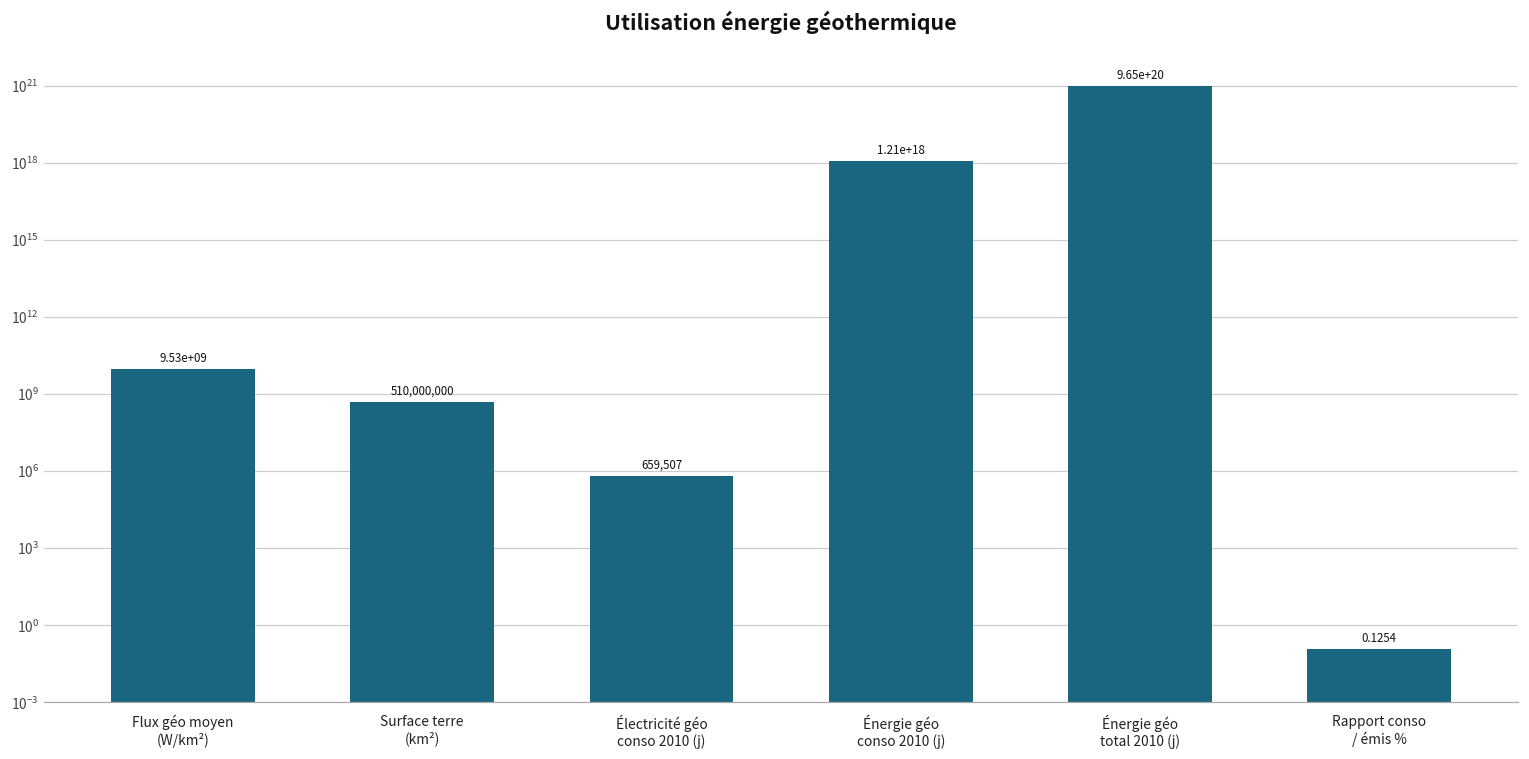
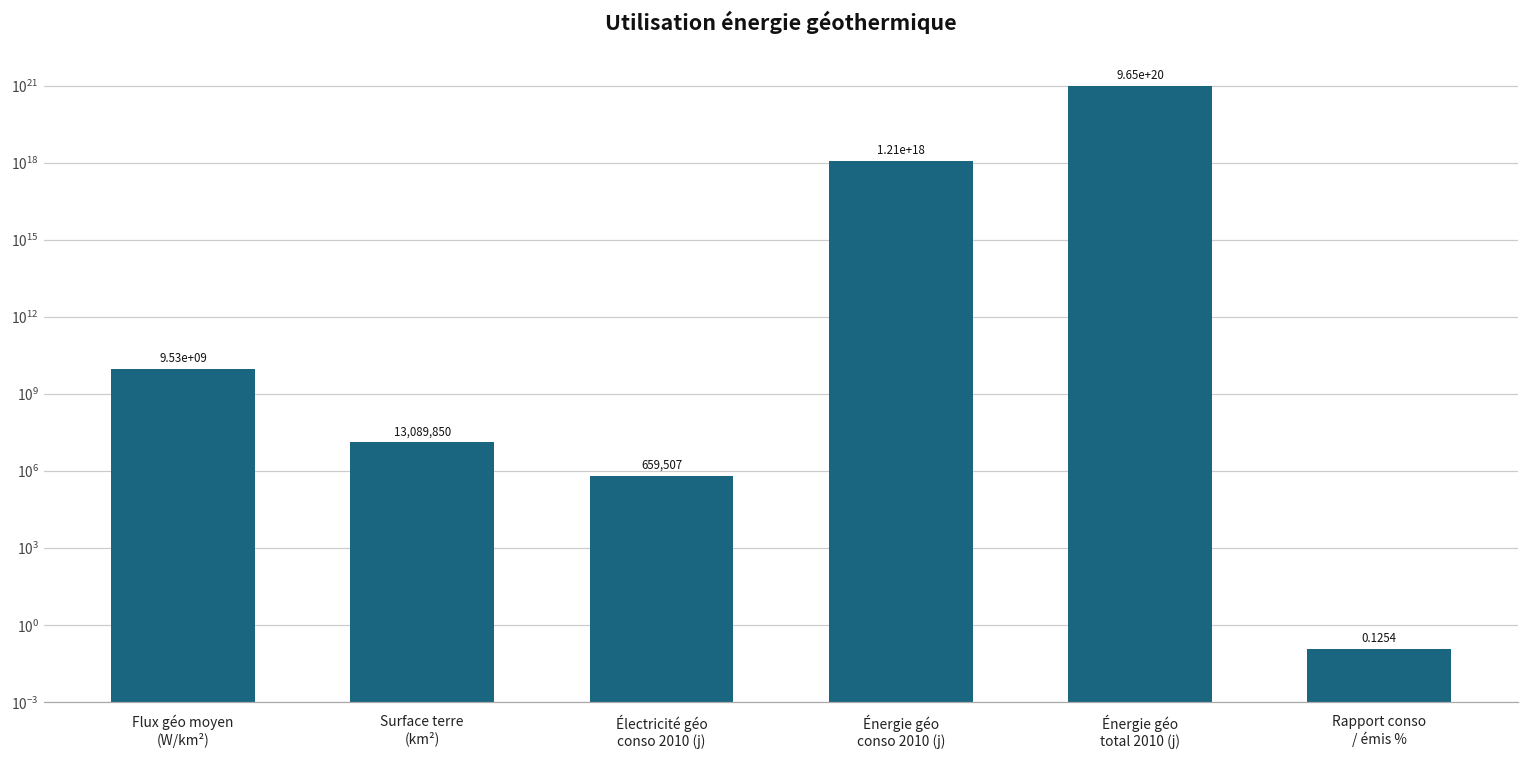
  {
-   "Surface terre (km²)": "510,000,000",
+   "Surface terre (km²)": "13,089,850",
    "Électricité géo conso 2010 (j)": "659,507",
    "Énergie géo conso 2010 (j)": "1.21e+18",
    "Rapport conso / émis %": "0.1254"
  }
